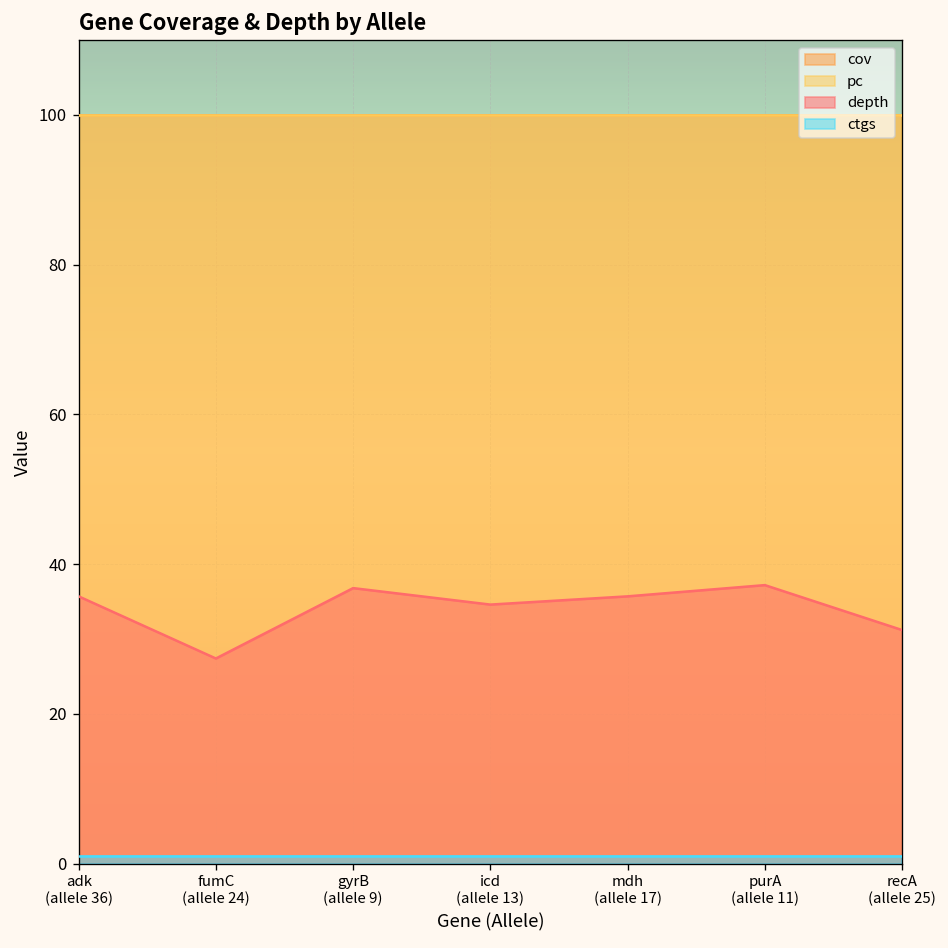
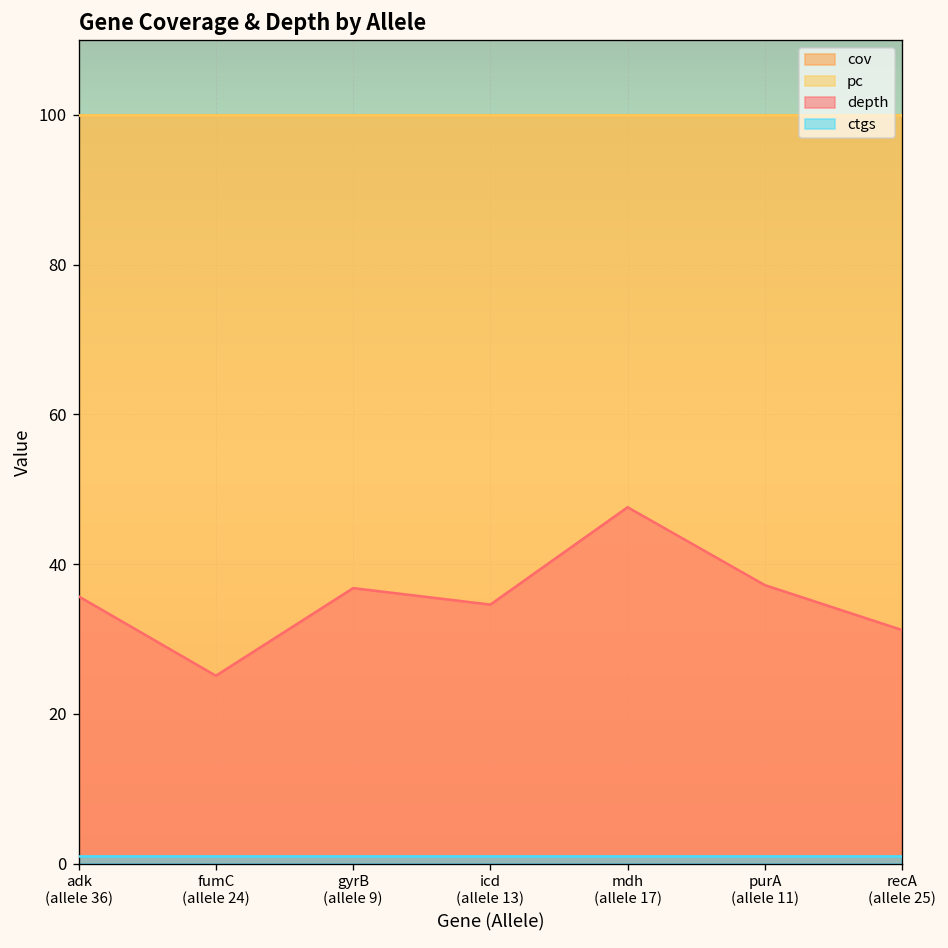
  {
    "pc": {
      "adk (allele 36)": 100,
      "fumC (allele 24)": 100,
      "gyrB (allele 9)": 100,
      "icd (allele 13)": 100,
      "mdh (allele 17)": 100,
      "purA (allele 11)": 100,
      "recA (allele 25)": 100
    },
    "depth": {
      "adk (allele 36)": 36,
-     "fumC (allele 24)": 27,
+     "fumC (allele 24)": 25,
      "gyrB (allele 9)": 37,
      "icd (allele 13)": 35,
-     "mdh (allele 17)": 36,
+     "mdh (allele 17)": 48,
      "purA (allele 11)": 37,
      "recA (allele 25)": 31
    },
    "ctgs": {
      "adk (allele 36)": 1,
      "fumC (allele 24)": 1,
      "gyrB (allele 9)": 1,
      "icd (allele 13)": 1,
      "mdh (allele 17)": 1,
      "purA (allele 11)": 1,
      "recA (allele 25)": 1
    }
  }
